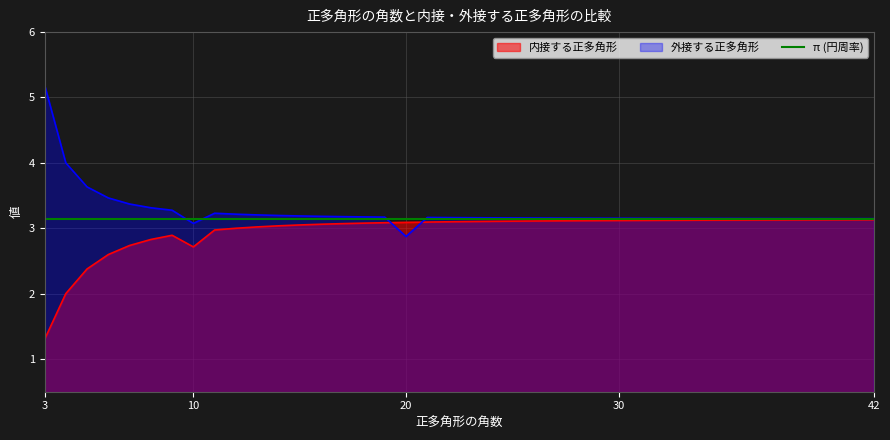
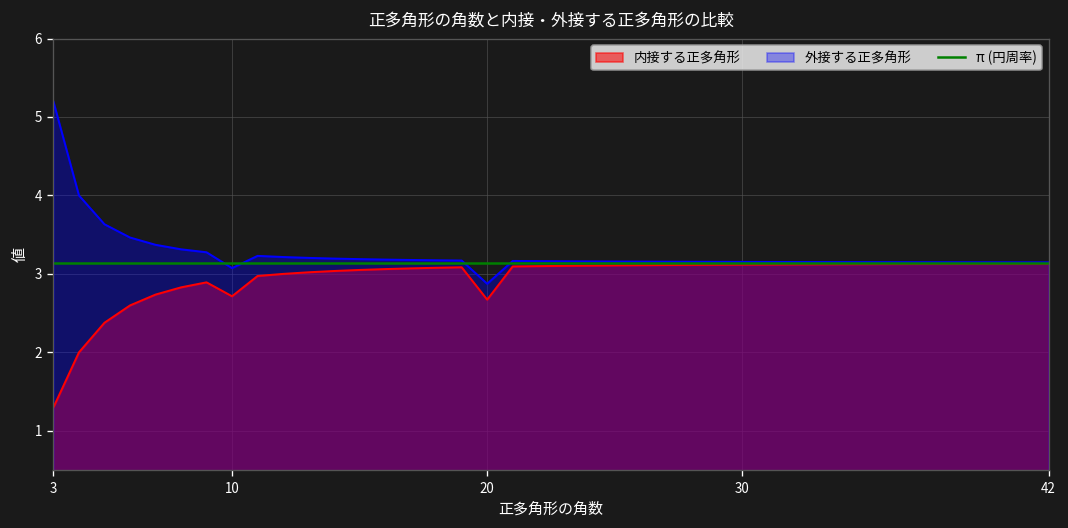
  {
    "内接する正多角形": {
      "3": 1.3,
      "10": 2.7,
-     "20": 3.1
+     "20": 2.7
    },
    "外接する正多角形": {
      "3": 5.2,
      "10": 3.1,
      "20": 2.9
    }
  }
